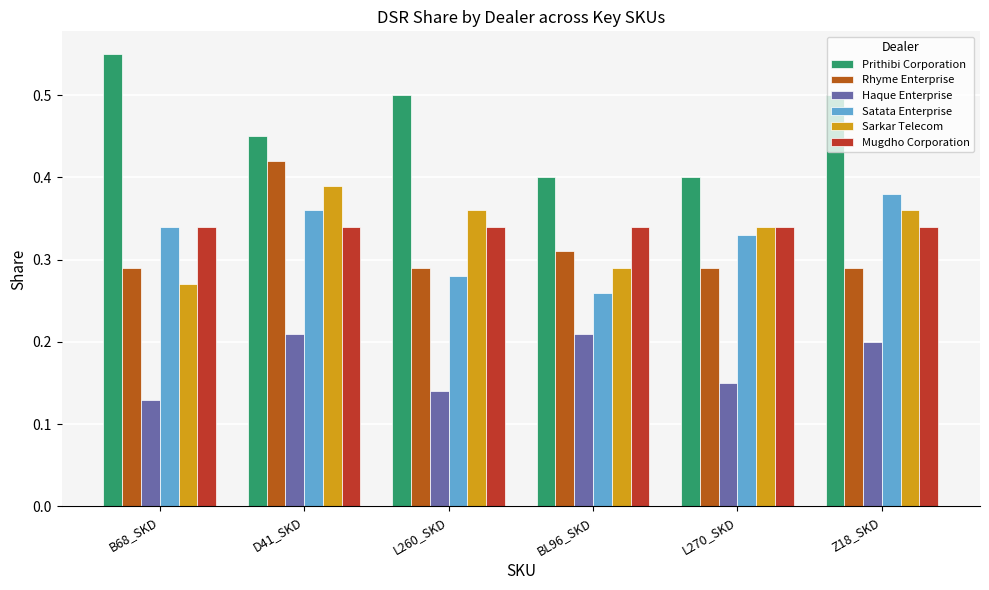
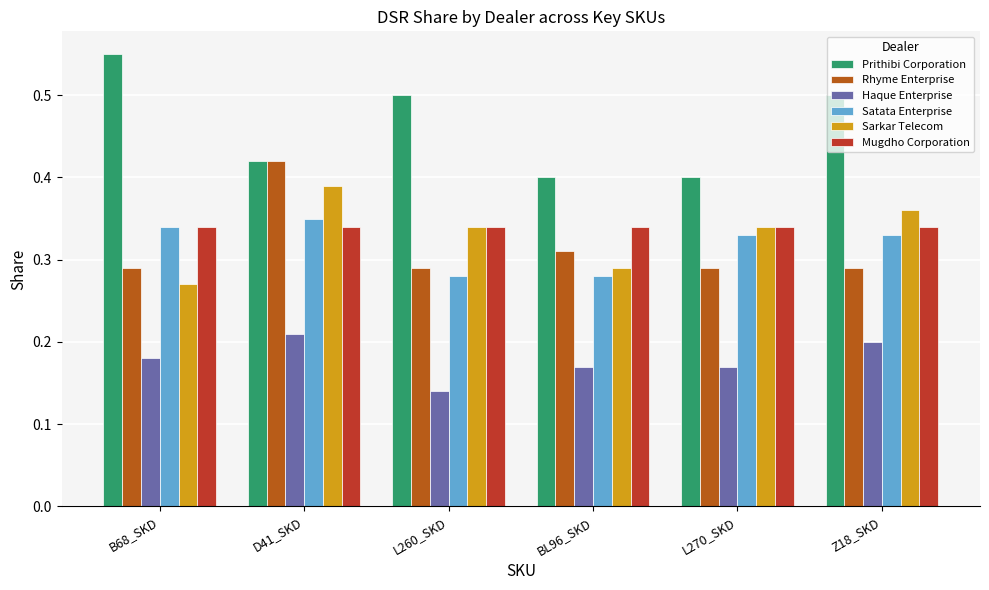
  {
    "Prithibi Corporation": {
      "B68_SKD": 0.55,
-     "D41_SKD": 0.45,
+     "D41_SKD": 0.42,
      "L260_SKD": 0.50,
      "BL96_SKD": 0.40,
      "L270_SKD": 0.40
    },
    "Haque Enterprise": {
-     "B68_SKD": 0.13,
+     "B68_SKD": 0.18,
      "D41_SKD": 0.21,
      "L260_SKD": 0.14,
-     "BL96_SKD": 0.21,
-     "L270_SKD": 0.15,
+     "BL96_SKD": 0.17,
+     "L270_SKD": 0.17,
      "Z18_SKD": 0.20
    },
    "Satata Enterprise": {
      "B68_SKD": 0.34,
-     "D41_SKD": 0.36,
+     "D41_SKD": 0.35,
      "L260_SKD": 0.28,
-     "BL96_SKD": 0.26,
+     "BL96_SKD": 0.28,
      "L270_SKD": 0.33,
-     "Z18_SKD": 0.38
+     "Z18_SKD": 0.33
    },
    "Sarkar Telecom": {
      "B68_SKD": 0.27,
      "D41_SKD": 0.39,
-     "L260_SKD": 0.36,
+     "L260_SKD": 0.34,
      "BL96_SKD": 0.29,
      "L270_SKD": 0.34,
      "Z18_SKD": 0.36
    }
  }
